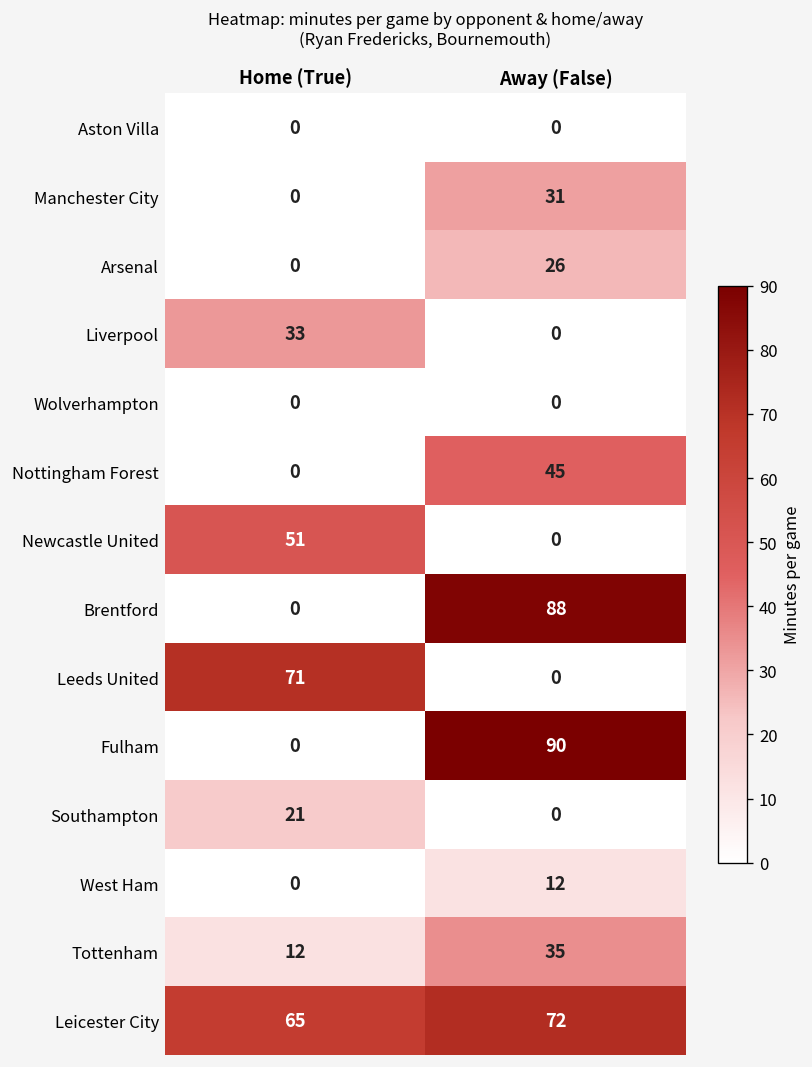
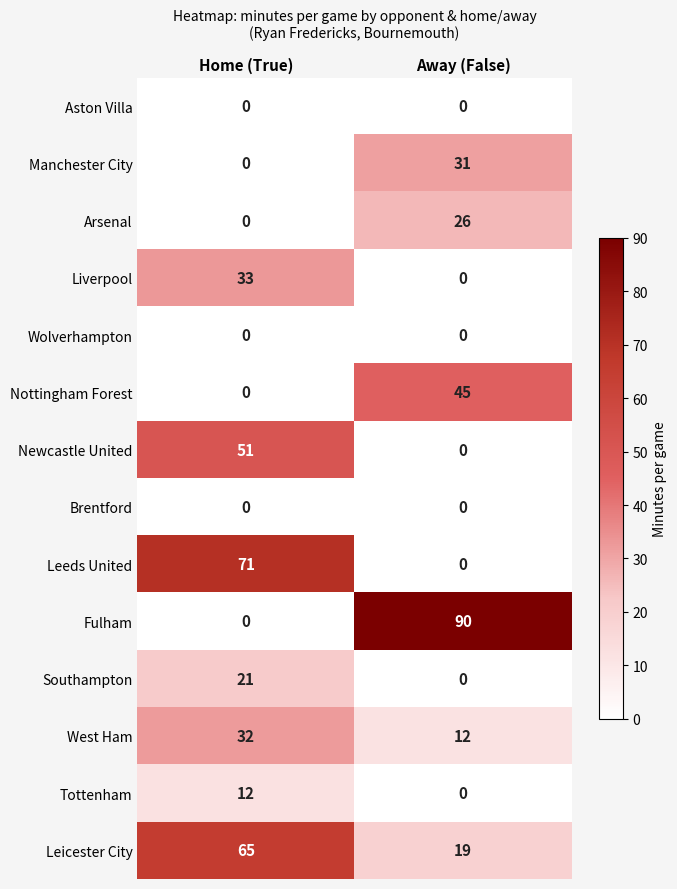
  {
    "Aston Villa": {
      "Home (True)": 0,
      "Away (False)": 0
    },
    "Manchester City": {
      "Home (True)": 0,
      "Away (False)": 31
    },
    "Arsenal": {
      "Home (True)": 0,
      "Away (False)": 26
    },
    "Liverpool": {
      "Home (True)": 33,
      "Away (False)": 0
    },
    "Wolverhampton": {
      "Home (True)": 0,
      "Away (False)": 0
    },
    "Nottingham Forest": {
      "Home (True)": 0,
      "Away (False)": 45
    },
    "Newcastle United": {
      "Home (True)": 51,
      "Away (False)": 0
    },
    "Brentford": {
      "Home (True)": 0,
-     "Away (False)": 88
+     "Away (False)": 0
    },
    "Leeds United": {
      "Home (True)": 71,
      "Away (False)": 0
    },
    "Fulham": {
      "Home (True)": 0,
      "Away (False)": 90
    },
    "Southampton": {
      "Home (True)": 21,
      "Away (False)": 0
    },
    "West Ham": {
-     "Home (True)": 0,
+     "Home (True)": 32,
      "Away (False)": 12
    },
    "Tottenham": {
      "Home (True)": 12,
-     "Away (False)": 35
+     "Away (False)": 0
    },
    "Leicester City": {
      "Home (True)": 65,
-     "Away (False)": 72
+     "Away (False)": 19
    }
  }
